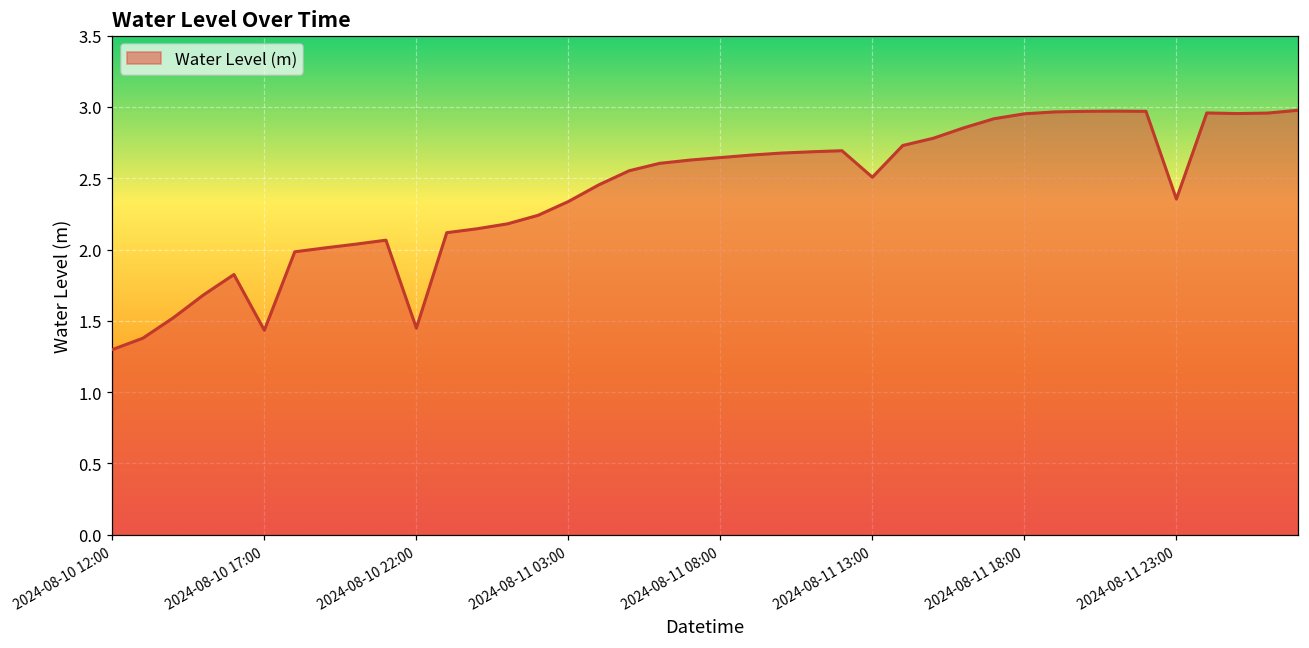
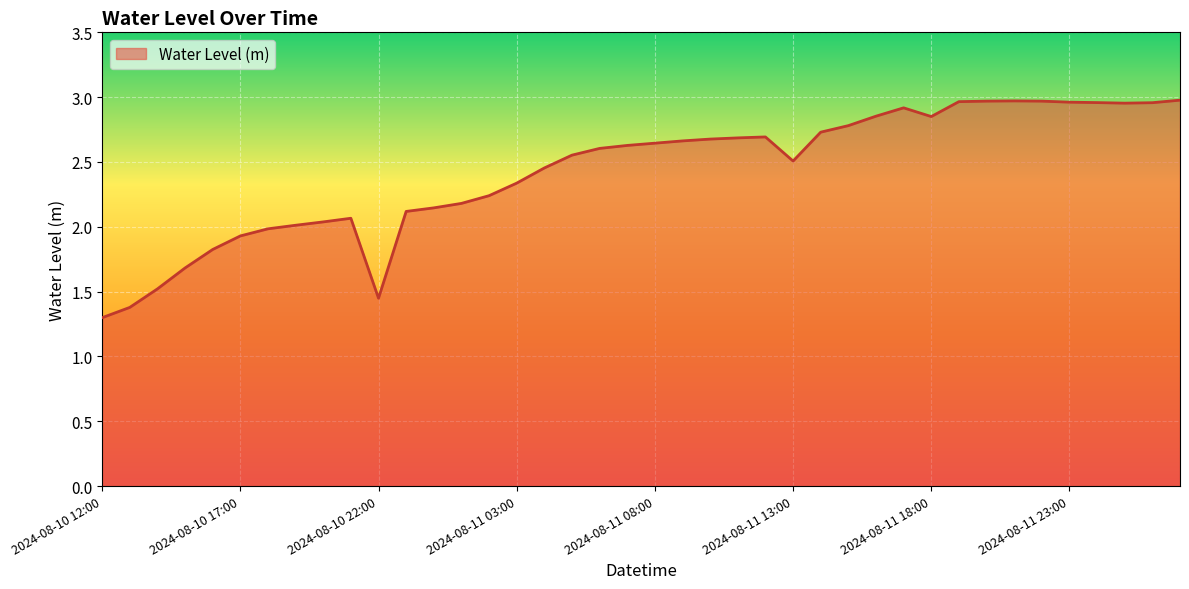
  {
    "2024-08-10 12:00": 1.30,
-   "2024-08-10 17:00": 1.43,
+   "2024-08-10 17:00": 1.93,
    "2024-08-10 22:00": 1.45,
    "2024-08-11 03:00": 2.34,
    "2024-08-11 08:00": 2.64,
    "2024-08-11 13:00": 2.51,
-   "2024-08-11 18:00": 2.95,
-   "2024-08-11 23:00": 2.35
+   "2024-08-11 18:00": 2.85,
+   "2024-08-11 23:00": 2.96
  }
